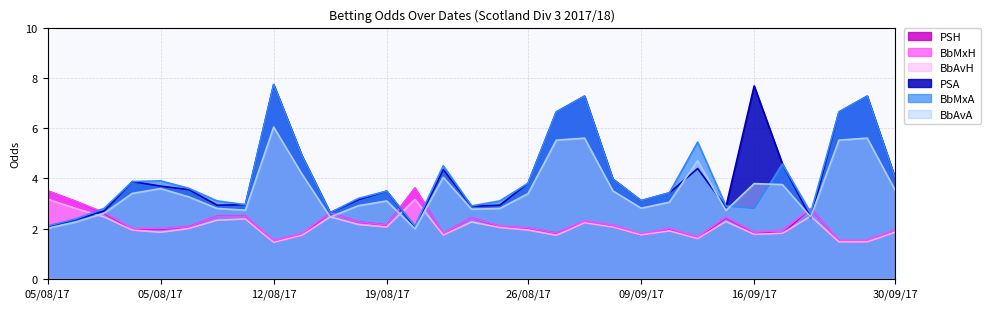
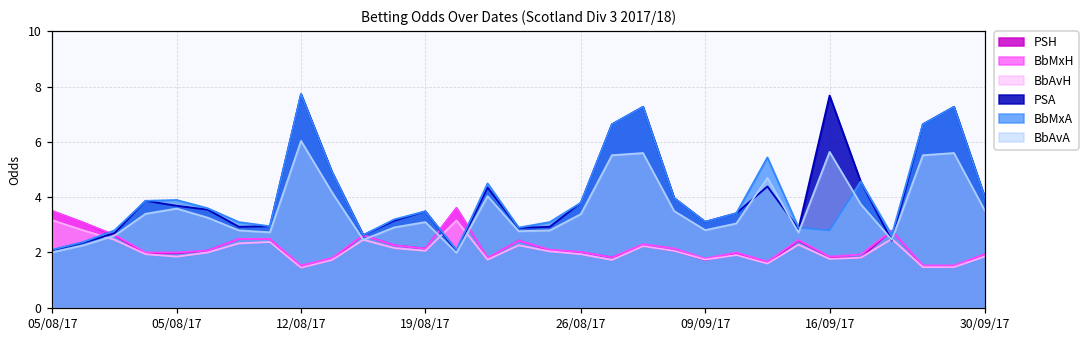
  {
    "PSA": {
      "16/09/17": 7.7
    },
    "BbMxA": {
      "16/09/17": 2.8
    },
    "BbAvA": {
-     "16/09/17": 3.8
+     "16/09/17": 5.6
    }
  }
